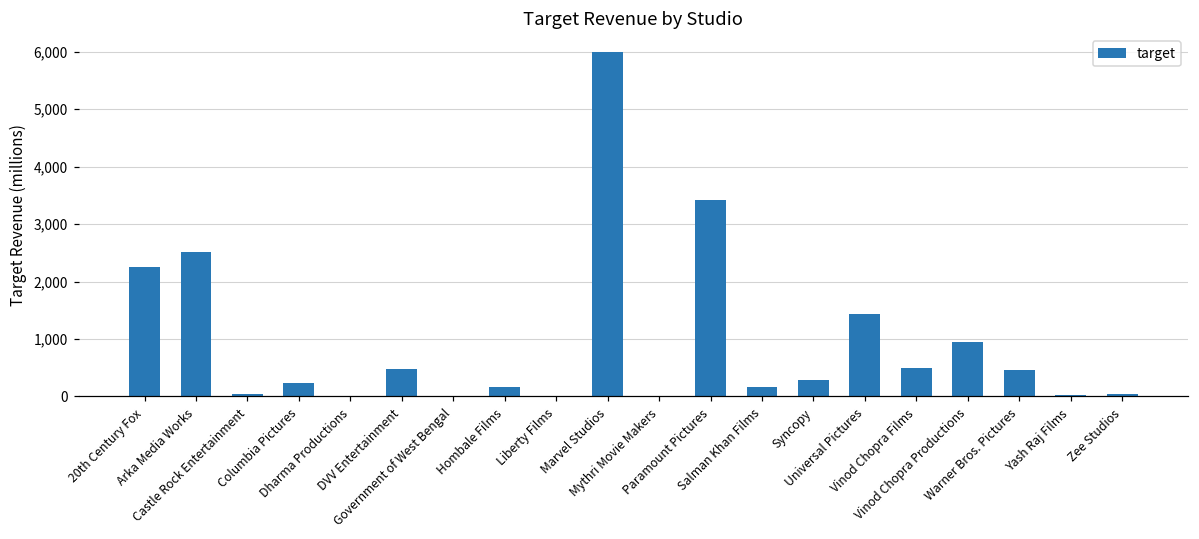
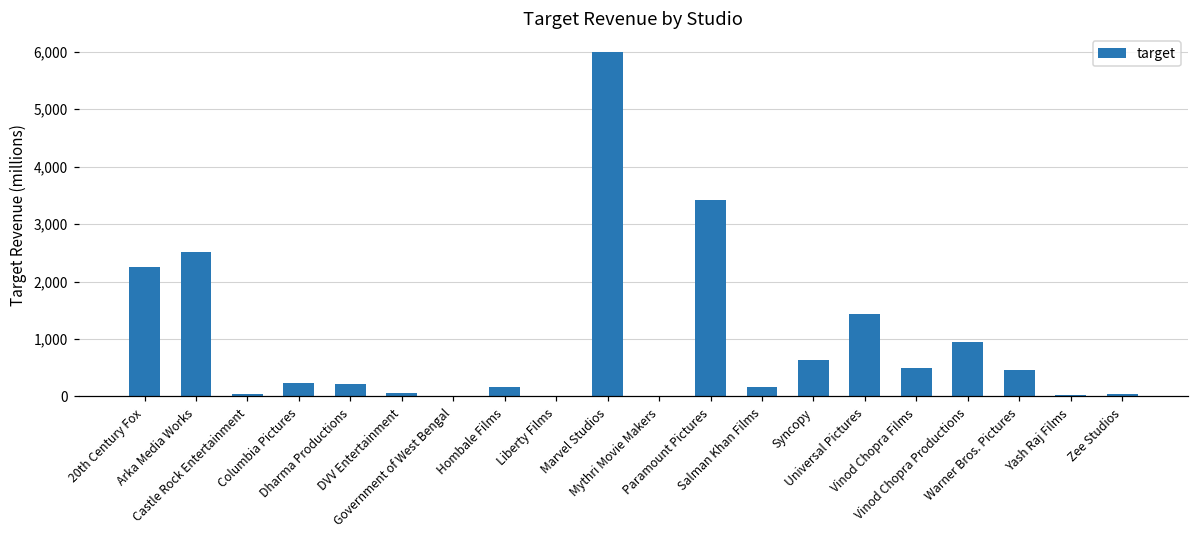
  {
    "20th Century Fox": "2,200",
    "Arka Media Works": "2,500",
    "Columbia Pictures": "200",
-   "Dharma Productions": "0",
-   "DVV Entertainment": "500",
+   "Dharma Productions": "200",
+   "DVV Entertainment": "100",
    "Hombale Films": "200",
    "Marvel Studios": "6,000",
    "Paramount Pictures": "3,400",
    "Salman Khan Films": "200",
-   "Syncopy": "300",
+   "Syncopy": "600",
    "Universal Pictures": "1,400",
    "Vinod Chopra Films": "500",
    "Vinod Chopra Productions": "900",
    "Warner Bros. Pictures": "500"
  }
